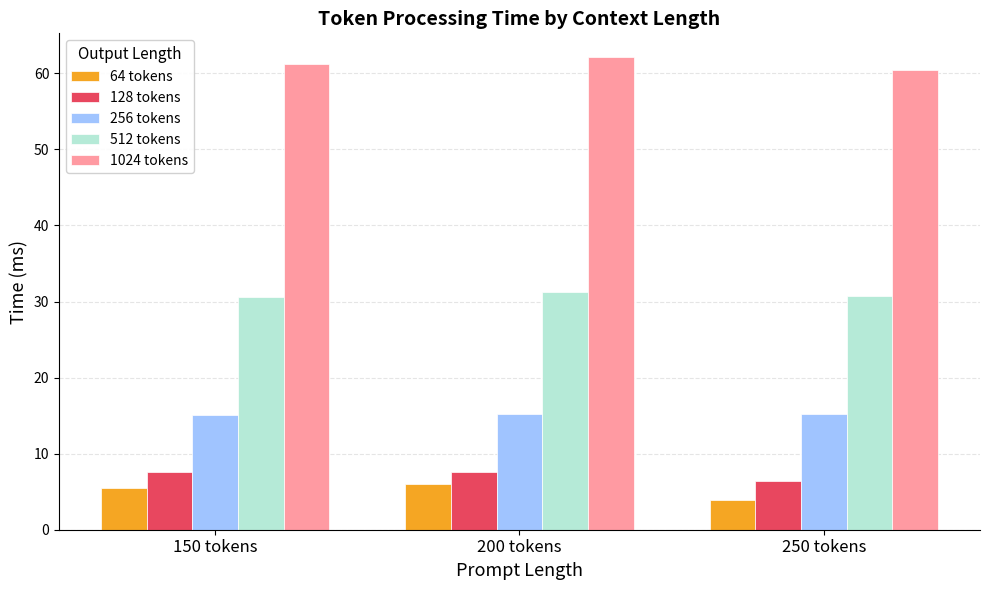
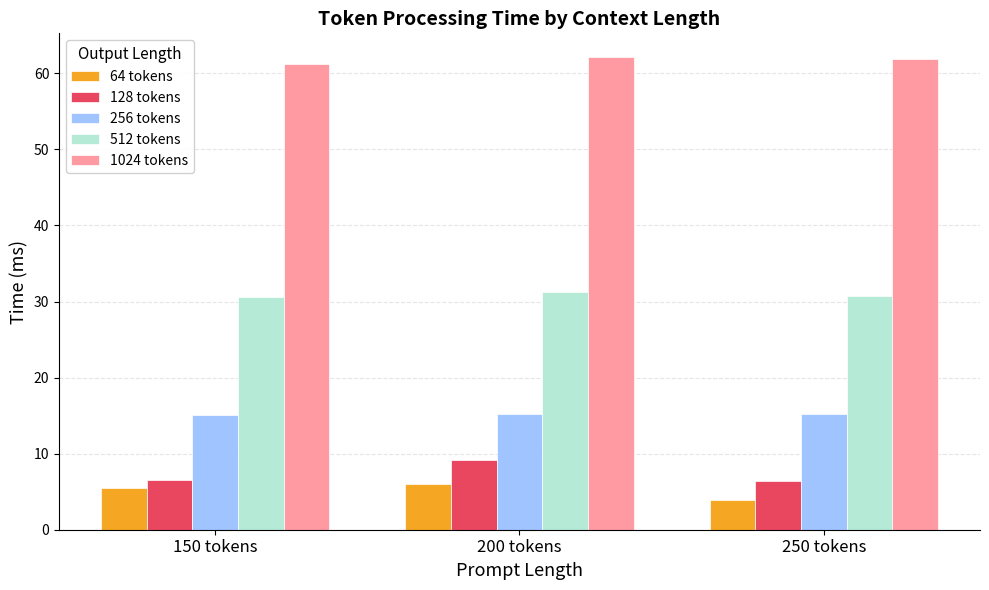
  {
    "64 tokens": {
      "150 tokens": 5,
      "200 tokens": 6,
      "250 tokens": 4
    },
    "128 tokens": {
-     "150 tokens": 8,
-     "200 tokens": 8,
+     "150 tokens": 7,
+     "200 tokens": 9,
      "250 tokens": 6
    },
    "1024 tokens": {
      "150 tokens": 61,
      "200 tokens": 62,
-     "250 tokens": 60
+     "250 tokens": 62
    }
  }
